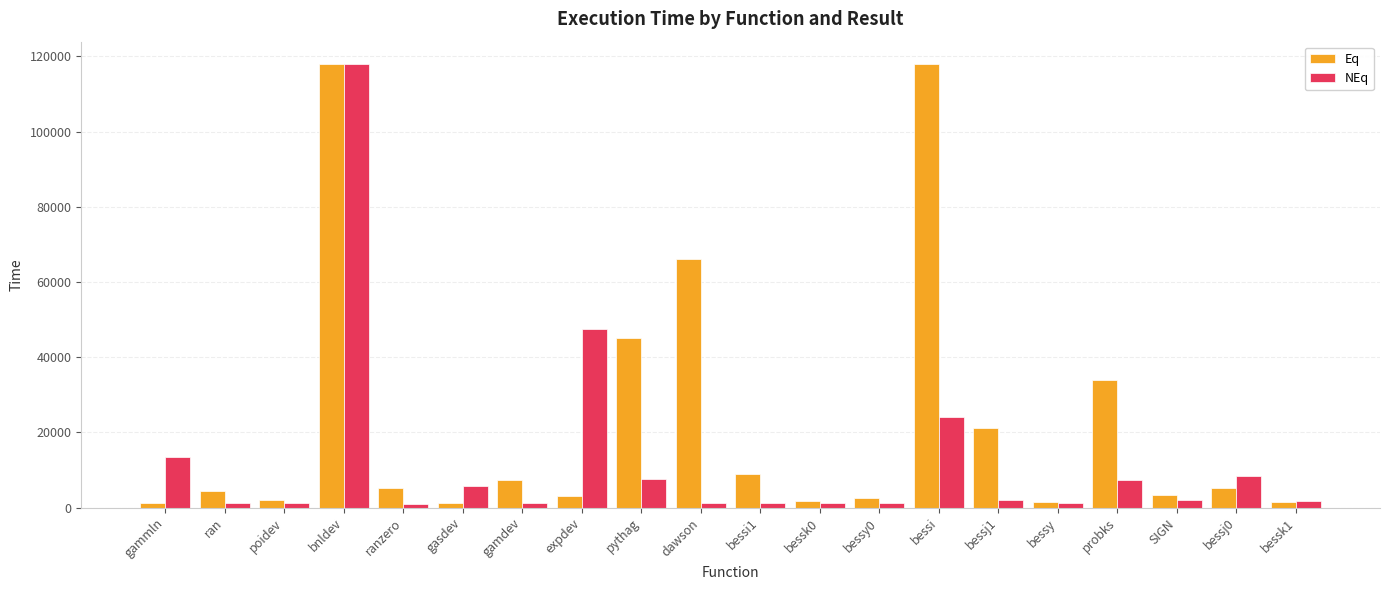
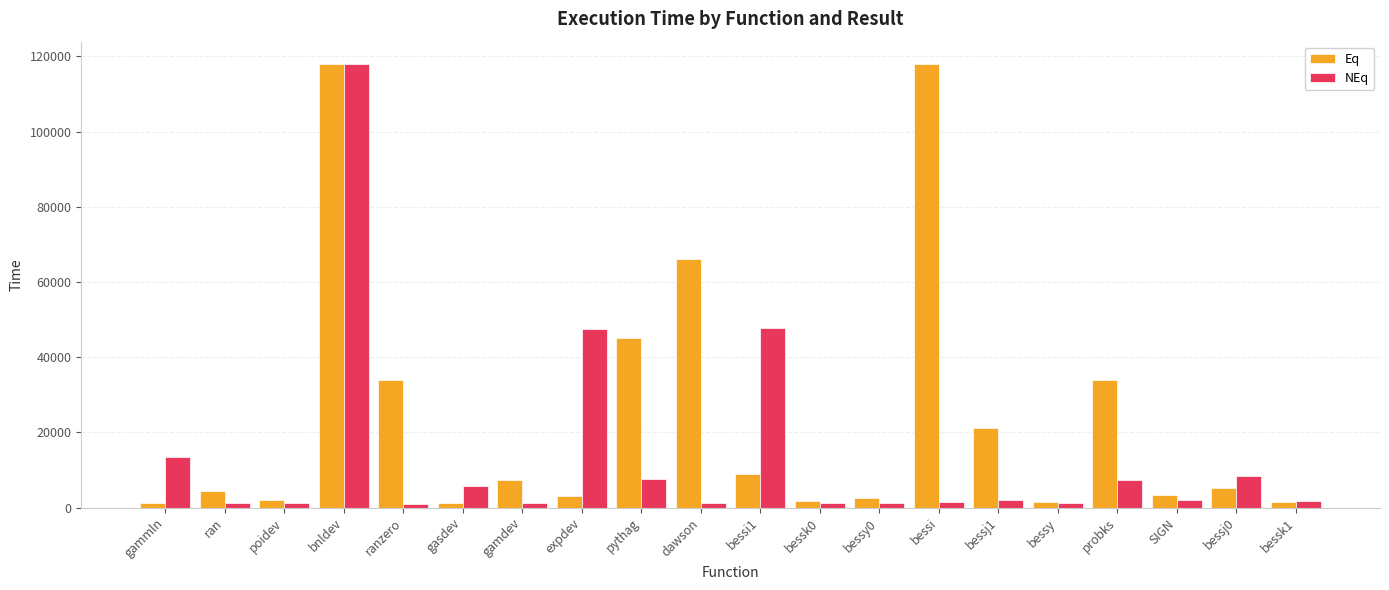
  {
    "Eq": {
      "gammln": 1000,
      "ran": 5000,
      "poidev": 2000,
      "bnldev": 118000,
-     "ranzero": 5000,
+     "ranzero": 34000,
      "gasdev": 1000,
      "gamdev": 7000,
      "expdev": 3000,
      "pythag": 45000,
      "dawson": 66000,
      "bessi1": 9000,
      "bessk0": 2000,
      "bessy0": 2000,
      "bessi": 118000,
      "bessj1": 21000,
      "bessy": 1000,
      "probks": 34000,
      "SIGN": 3000,
      "bessj0": 5000,
      "bessk1": 2000
    },
    "NEq": {
      "gammln": 13000,
      "ran": 1000,
      "poidev": 1000,
      "bnldev": 118000,
      "ranzero": 1000,
      "gasdev": 6000,
      "gamdev": 1000,
      "expdev": 48000,
      "pythag": 8000,
      "dawson": 1000,
-     "bessi1": 1000,
+     "bessi1": 48000,
      "bessk0": 1000,
      "bessy0": 1000,
-     "bessi": 24000,
+     "bessi": 1000,
      "bessj1": 2000,
      "bessy": 1000,
      "probks": 7000,
      "SIGN": 2000,
      "bessj0": 8000,
      "bessk1": 2000
    }
  }
